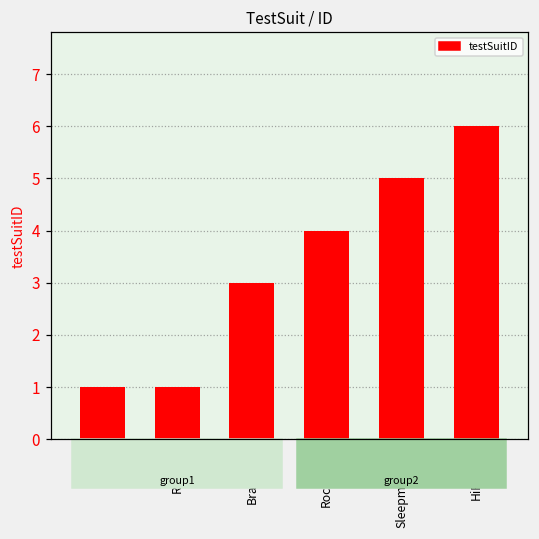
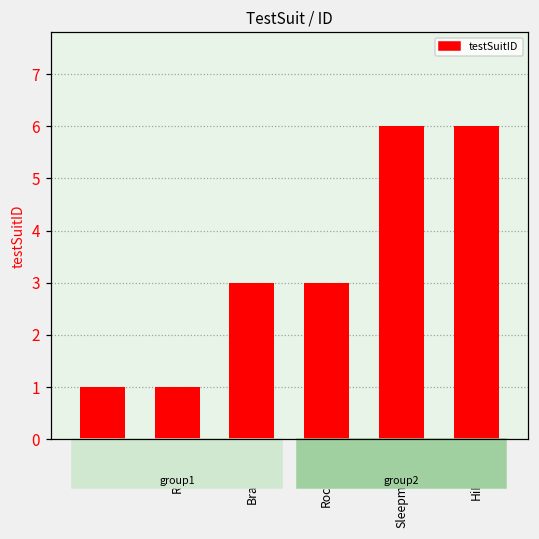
  {
    "Russels": 1,
    "Bradlows": 3,
-   "Rochester": 4,
-   "Sleepmasters": 5,
+   "Rochester": 3,
+   "Sleepmasters": 6,
    "HiFiCorp": 6
  }
